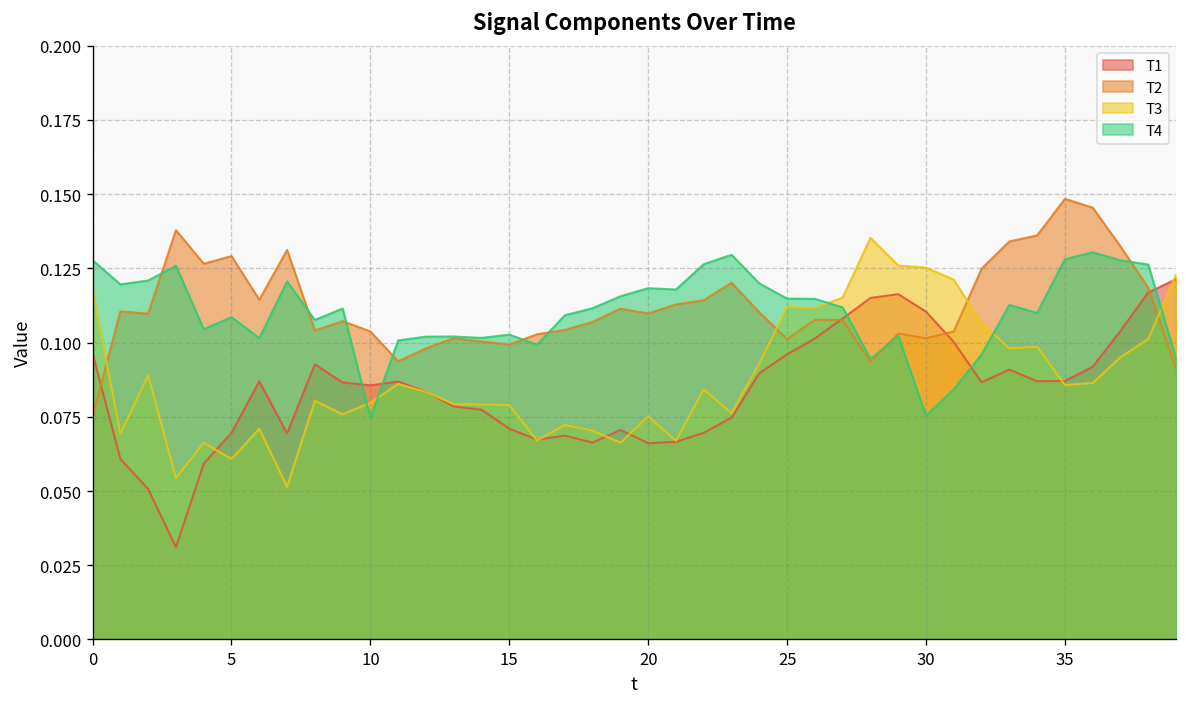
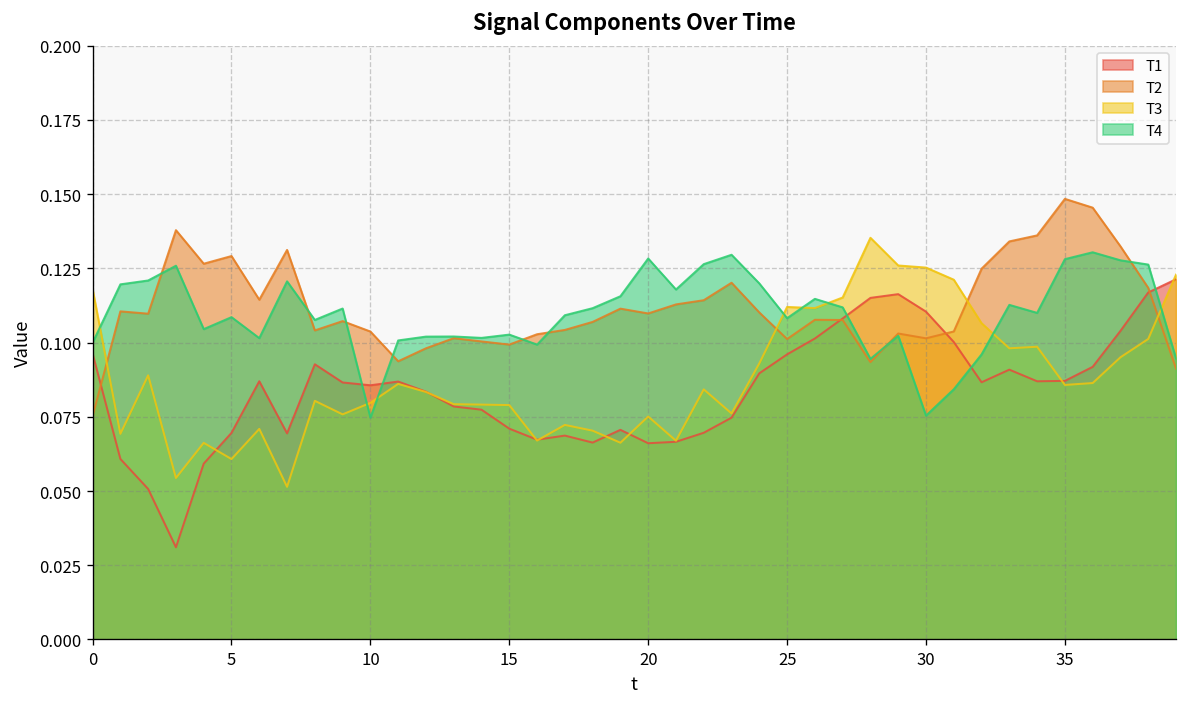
  {
    "T4": {
-     "0": 0.128,
+     "0": 0.100,
      "5": 0.109,
      "10": 0.075,
      "15": 0.103,
-     "20": 0.118,
-     "25": 0.115,
+     "20": 0.128,
+     "25": 0.108,
      "30": 0.075,
      "35": 0.128
    }
  }
